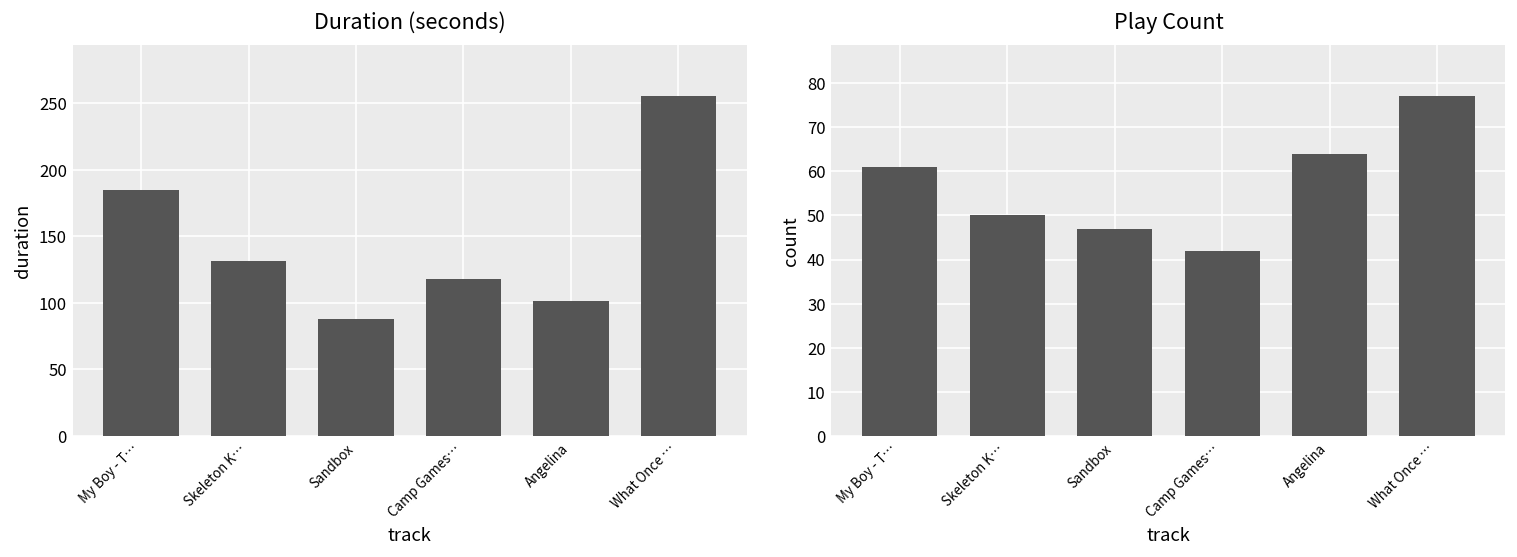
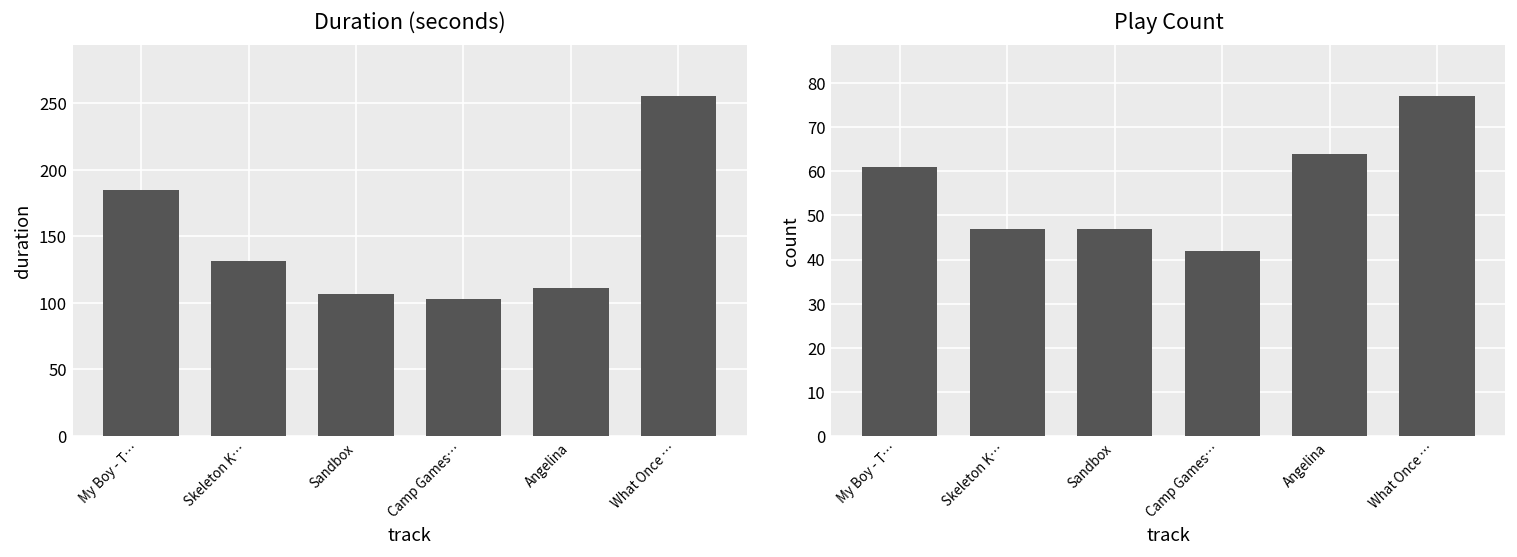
  {
    "Duration (seconds)": {
      "My Boy - T…": 184,
      "Skeleton K…": 131,
-     "Sandbox": 88,
-     "Camp Games…": 118,
-     "Angelina": 101,
+     "Sandbox": 106,
+     "Camp Games…": 103,
+     "Angelina": 111,
      "What Once …": 255
    },
    "Play Count": {
      "My Boy - T…": 61,
-     "Skeleton K…": 50,
+     "Skeleton K…": 47,
      "Sandbox": 47,
      "Camp Games…": 42,
      "Angelina": 64,
      "What Once …": 77
    }
  }
